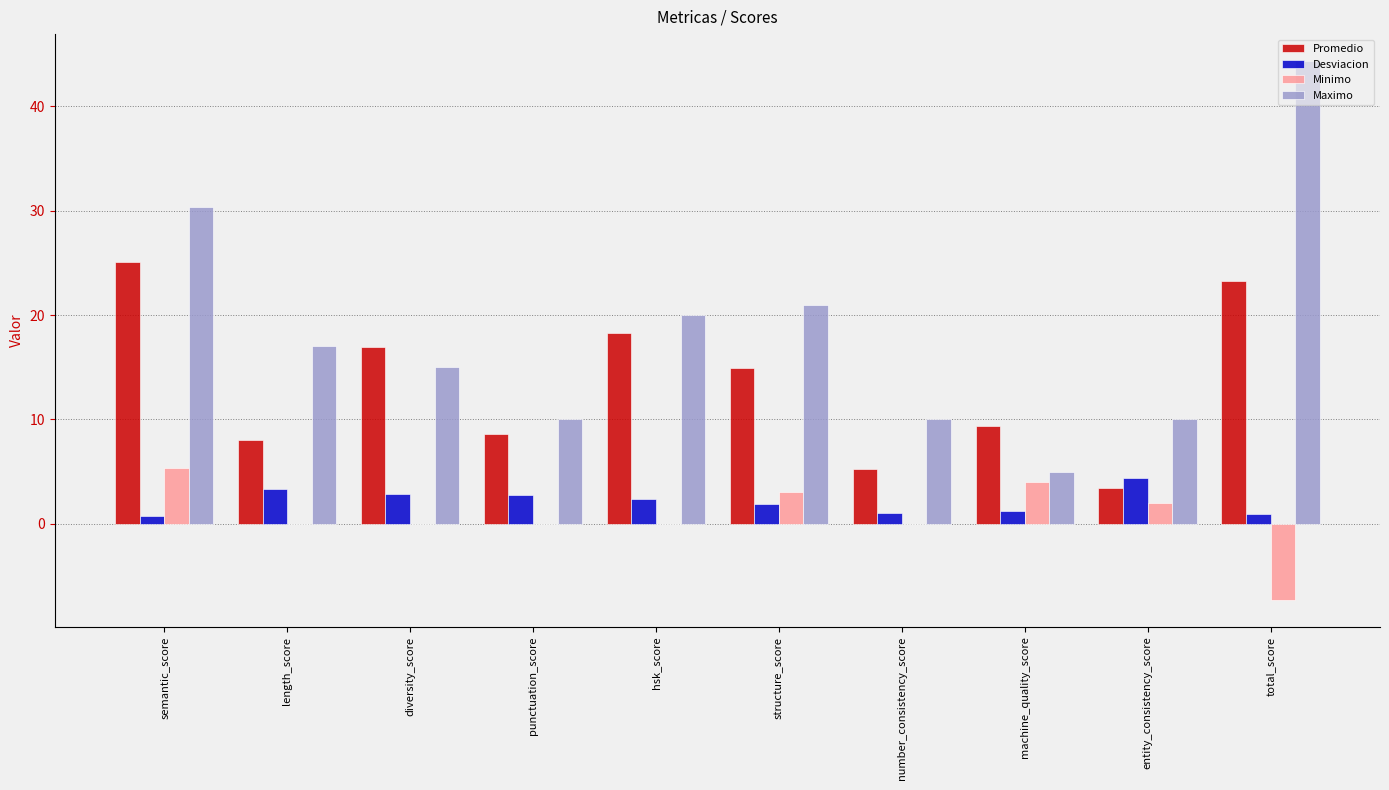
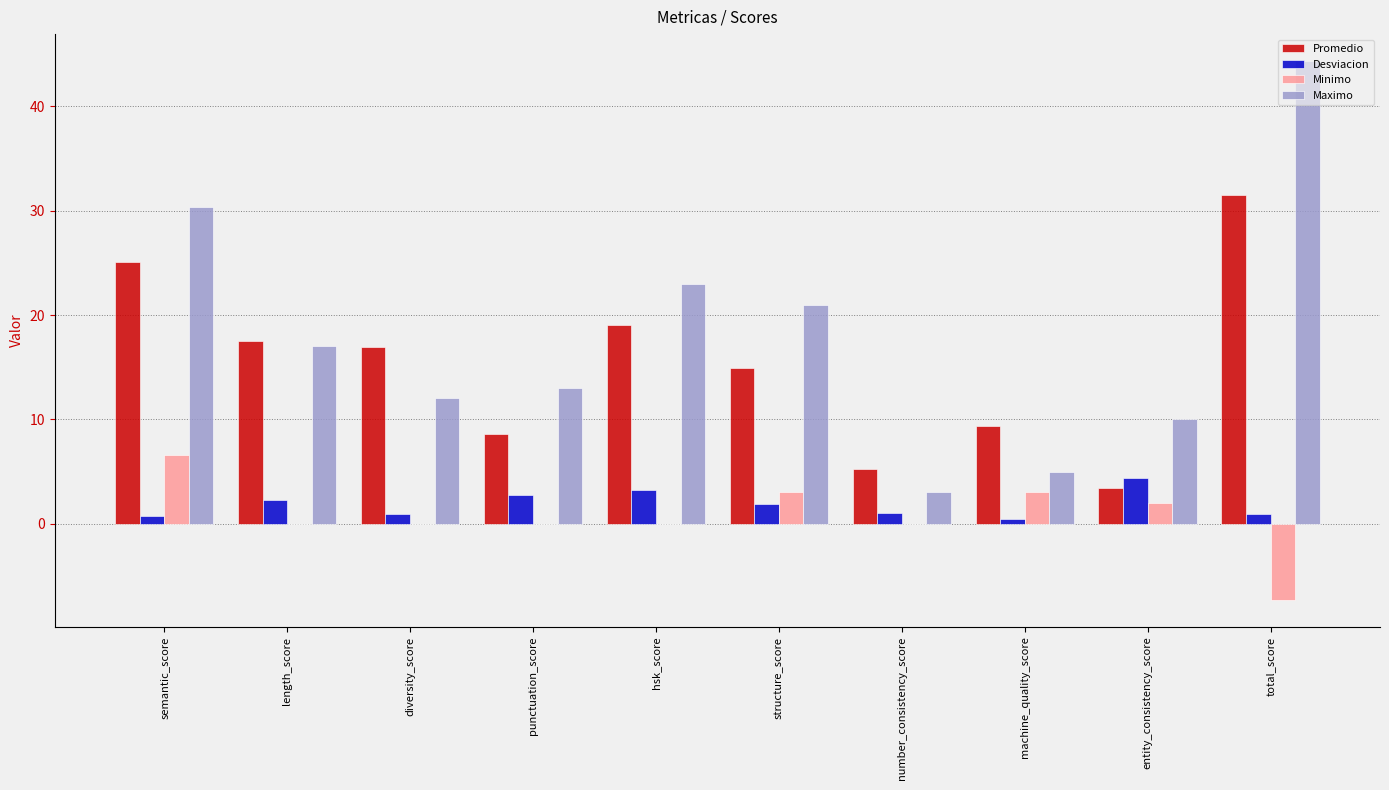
  {
    "Promedio": {
      "semantic_score": 25.1,
-     "length_score": 8.0,
+     "length_score": 17.5,
      "diversity_score": 16.9,
      "punctuation_score": 8.6,
-     "hsk_score": 18.3,
+     "hsk_score": 19.0,
      "structure_score": 15.0,
      "number_consistency_score": 5.3,
      "machine_quality_score": 9.4,
      "entity_consistency_score": 3.4,
-     "total_score": 23.3
+     "total_score": 31.6
    },
    "Desviacion": {
      "semantic_score": 0.7,
-     "length_score": 3.3,
-     "diversity_score": 2.8,
+     "length_score": 2.3,
+     "diversity_score": 0.9,
      "punctuation_score": 2.8,
-     "hsk_score": 2.4,
+     "hsk_score": 3.3,
      "structure_score": 1.9,
      "number_consistency_score": 1.0,
-     "machine_quality_score": 1.2,
+     "machine_quality_score": 0.4,
      "entity_consistency_score": 4.4,
      "total_score": 0.9
    },
    "Minimo": {
-     "semantic_score": 5.3,
+     "semantic_score": 6.6,
      "length_score": 0.0,
      "diversity_score": 0.0,
      "punctuation_score": 0.0,
      "hsk_score": 0.0,
      "structure_score": 3.0,
      "number_consistency_score": 0.0,
-     "machine_quality_score": 4,
+     "machine_quality_score": 3,
      "entity_consistency_score": 2.0,
      "total_score": -7.3
    },
    "Maximo": {
      "semantic_score": 30.3,
      "length_score": 17,
-     "diversity_score": 15,
-     "punctuation_score": 10,
-     "hsk_score": 20,
+     "diversity_score": 12,
+     "punctuation_score": 13,
+     "hsk_score": 23,
      "structure_score": 21,
-     "number_consistency_score": 10,
+     "number_consistency_score": 3,
      "machine_quality_score": 5,
      "entity_consistency_score": 10
    }
  }
